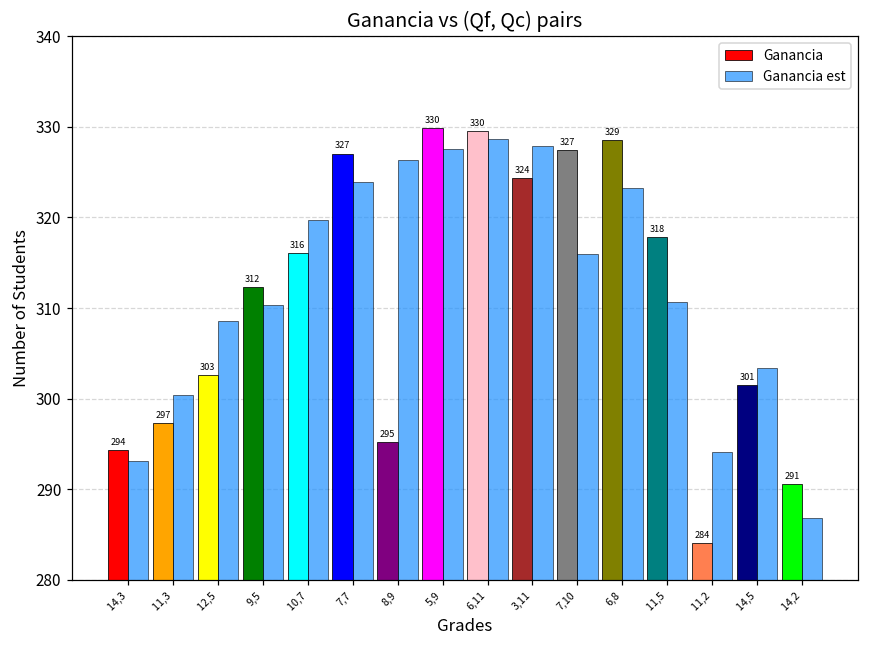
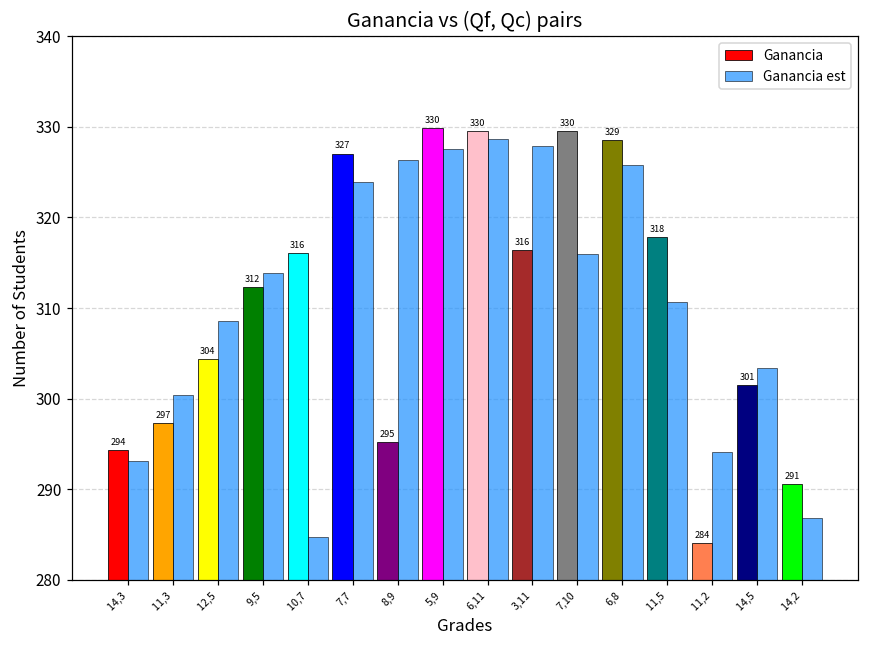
  {
    "Ganancia": {
      "14,3": 294,
      "11,3": 297,
-     "12,5": 303,
+     "12,5": 304,
      "9,5": 312,
      "10,7": 316,
      "7,7": 327,
      "8,9": 295,
      "5,9": 330,
      "6,11": 330,
-     "3,11": 324,
-     "7,10": 327,
+     "3,11": 316,
+     "7,10": 330,
      "6,8": 329,
      "11,5": 318,
      "11,2": 284,
      "14,5": 301,
      "14,2": 291
    },
    "Ganancia est": {
      "14,3": 293,
      "11,3": 300,
      "12,5": 309,
-     "9,5": 310,
-     "10,7": 320,
+     "9,5": 314,
+     "10,7": 285,
      "7,7": 324,
      "8,9": 326,
      "5,9": 328,
      "6,11": 329,
      "3,11": 328,
      "7,10": 316,
-     "6,8": 323,
+     "6,8": 326,
      "11,5": 311,
      "11,2": 294,
      "14,5": 303,
      "14,2": 287
    }
  }
